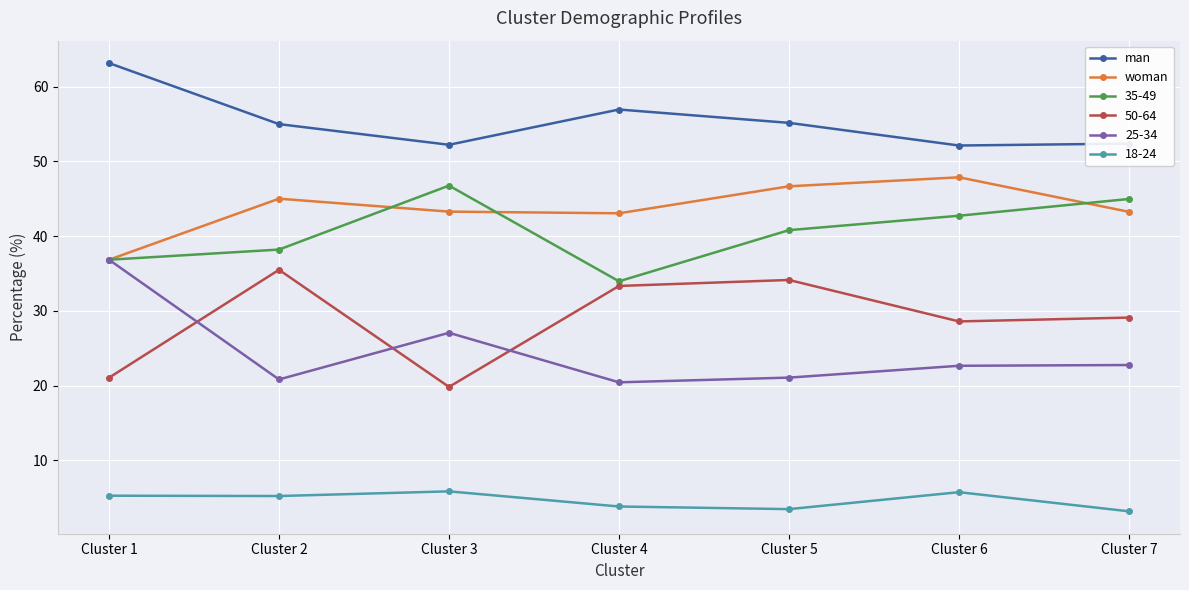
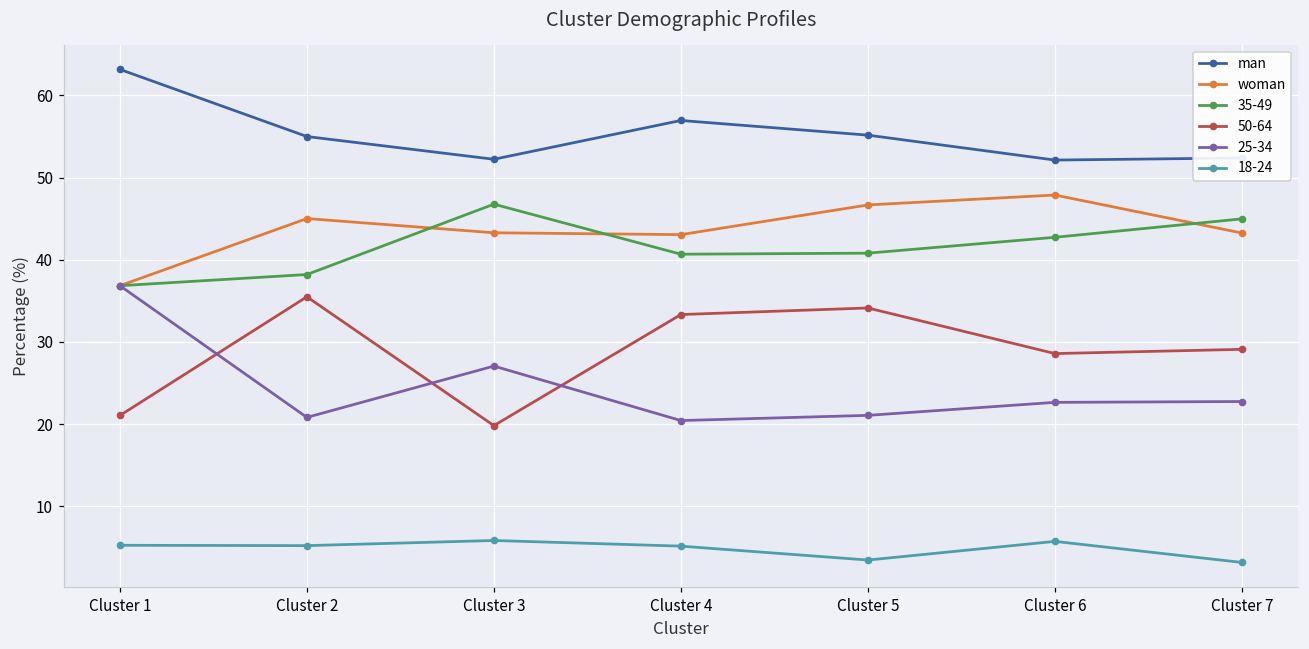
  {
    "man": {
      "Cluster 1": 63,
      "Cluster 2": 55,
      "Cluster 3": 52,
      "Cluster 4": 57,
      "Cluster 5": 55,
      "Cluster 6": 52
    },
    "woman": {
      "Cluster 2": 45,
      "Cluster 3": 43,
      "Cluster 4": 43,
      "Cluster 5": 47,
      "Cluster 6": 48,
      "Cluster 7": 43
    },
    "35-49": {
      "Cluster 2": 38,
      "Cluster 3": 47,
-     "Cluster 4": 34,
+     "Cluster 4": 41,
      "Cluster 5": 41,
      "Cluster 6": 43,
      "Cluster 7": 45
    },
    "50-64": {
      "Cluster 1": 21,
      "Cluster 2": 35,
      "Cluster 3": 20,
      "Cluster 4": 33,
      "Cluster 5": 34,
      "Cluster 6": 29,
      "Cluster 7": 29
    },
    "25-34": {
      "Cluster 2": 21,
      "Cluster 3": 27,
      "Cluster 4": 20,
      "Cluster 5": 21,
      "Cluster 6": 23,
      "Cluster 7": 23
    },
    "18-24": {
      "Cluster 1": 5,
      "Cluster 2": 5,
      "Cluster 3": 6,
-     "Cluster 4": 4,
+     "Cluster 4": 5,
      "Cluster 5": 3,
      "Cluster 6": 6,
      "Cluster 7": 3
    }
  }
